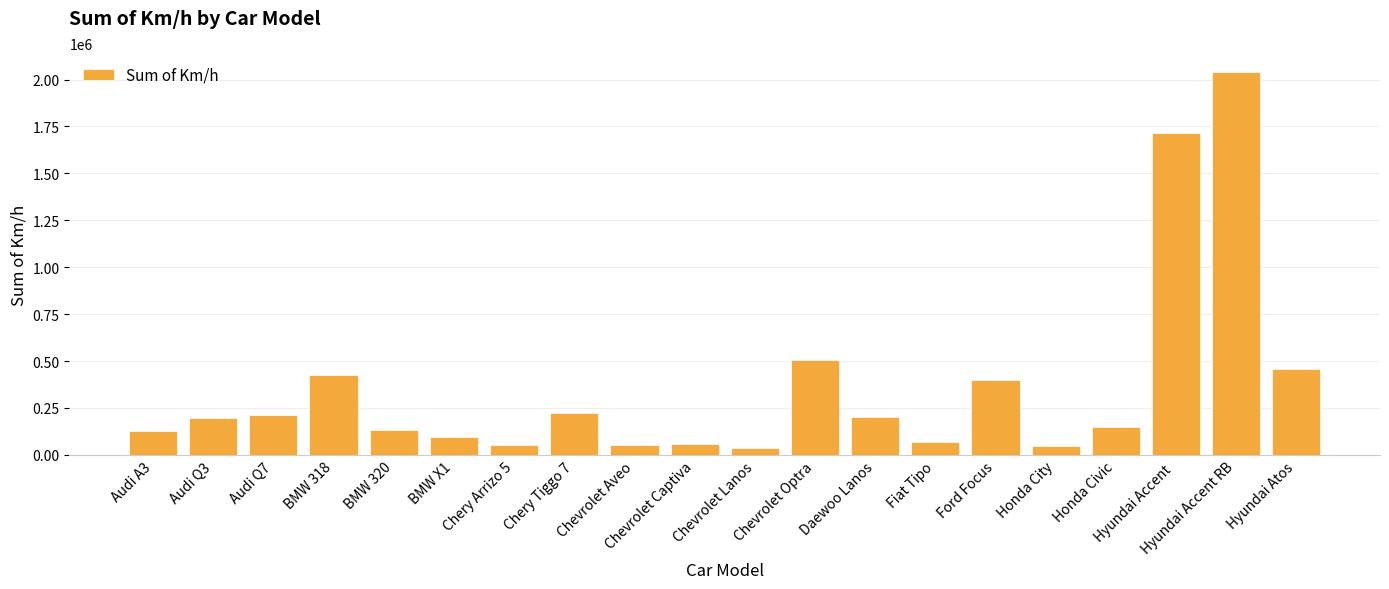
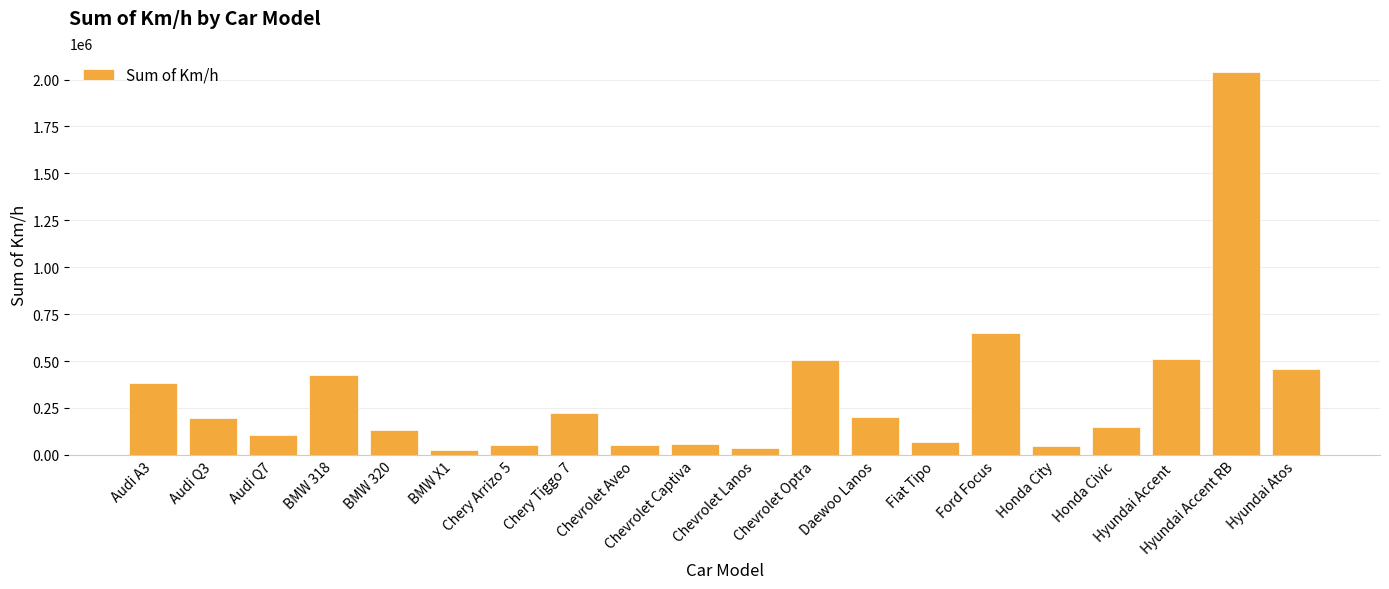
  {
-   "Audi A3": 130000,
+   "Audi A3": 380000,
    "Audi Q3": 200000,
-   "Audi Q7": 210000,
+   "Audi Q7": 100000,
    "BMW 318": 430000,
    "BMW 320": 130000,
-   "BMW X1": 100000,
+   "BMW X1": 30000,
    "Chery Arrizo 5": 50000,
    "Chery Tiggo 7": 220000,
    "Chevrolet Aveo": 60000,
    "Chevrolet Captiva": 60000,
    "Chevrolet Lanos": 40000,
    "Chevrolet Optra": 510000,
    "Daewoo Lanos": 200000,
    "Fiat Tipo": 70000,
-   "Ford Focus": 400000,
+   "Ford Focus": 650000,
    "Honda City": 50000,
    "Honda Civic": 150000,
-   "Hyundai Accent": 1710000,
+   "Hyundai Accent": 510000,
    "Hyundai Accent RB": 2040000,
    "Hyundai Atos": 460000
  }
